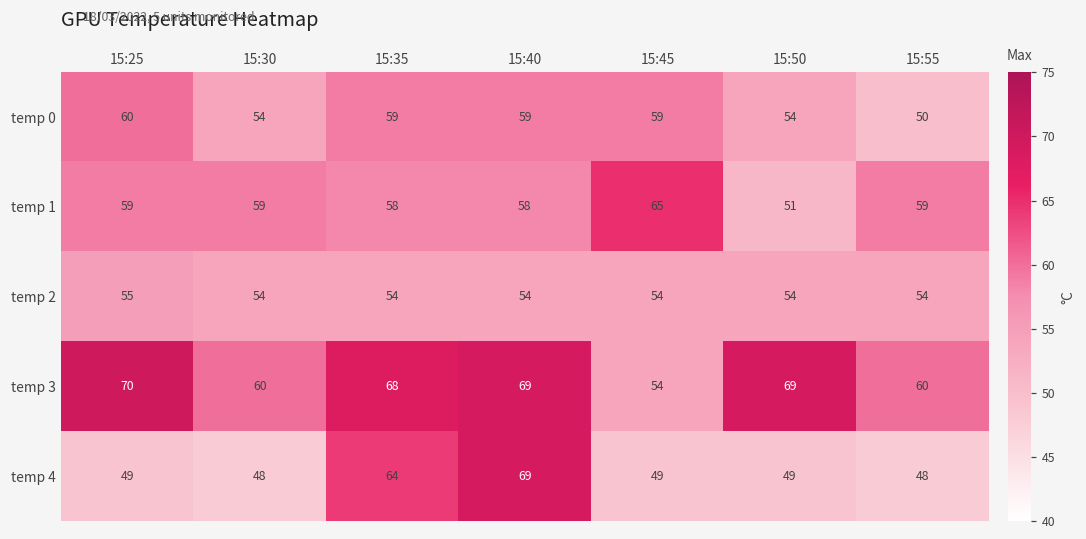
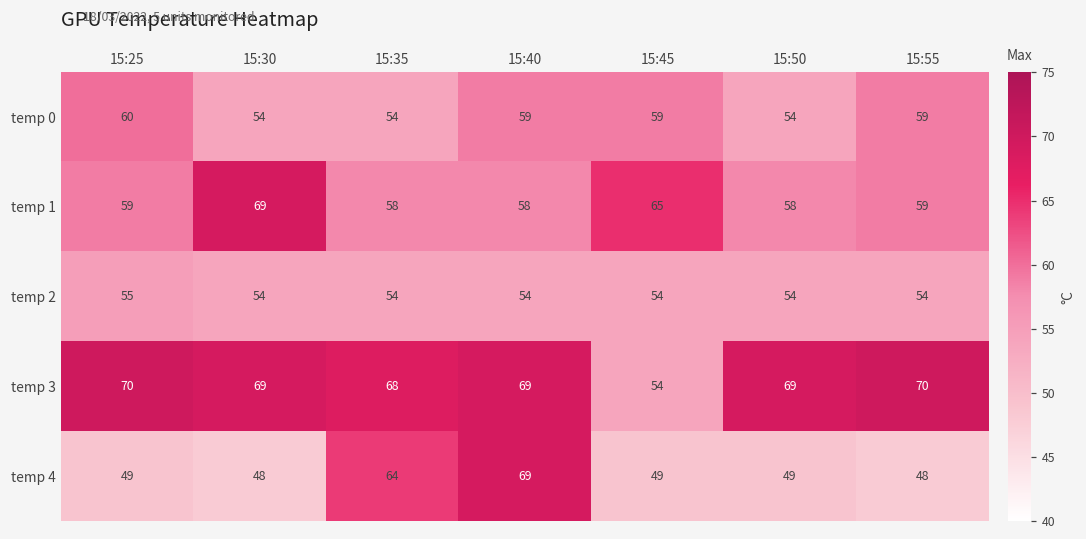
  {
    "temp 0": {
      "15:25": 60,
      "15:30": 54,
-     "15:35": 59,
+     "15:35": 54,
      "15:40": 59,
      "15:45": 59,
      "15:50": 54,
-     "15:55": 50
+     "15:55": 59
    },
    "temp 1": {
      "15:25": 59,
-     "15:30": 59,
+     "15:30": 69,
      "15:35": 58,
      "15:40": 58,
      "15:45": 65,
-     "15:50": 51,
+     "15:50": 58,
      "15:55": 59
    },
    "temp 2": {
      "15:25": 55,
      "15:30": 54,
      "15:35": 54,
      "15:40": 54,
      "15:45": 54,
      "15:50": 54,
      "15:55": 54
    },
    "temp 3": {
      "15:25": 70,
-     "15:30": 60,
+     "15:30": 69,
      "15:35": 68,
      "15:40": 69,
      "15:45": 54,
      "15:50": 69,
-     "15:55": 60
+     "15:55": 70
    },
    "temp 4": {
      "15:25": 49,
      "15:30": 48,
      "15:35": 64,
      "15:40": 69,
      "15:45": 49,
      "15:50": 49,
      "15:55": 48
    }
  }
